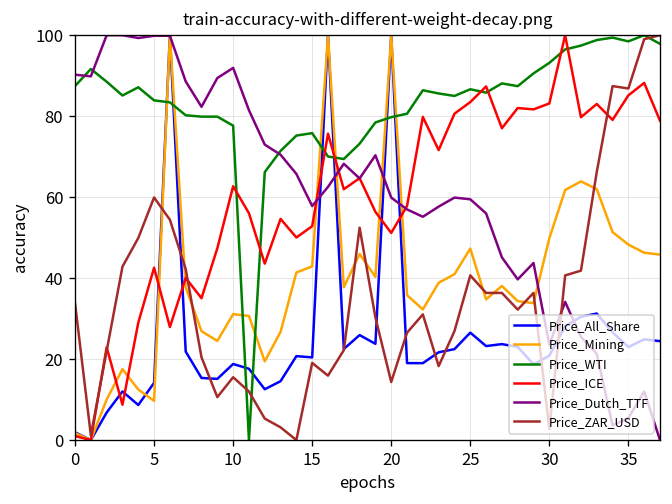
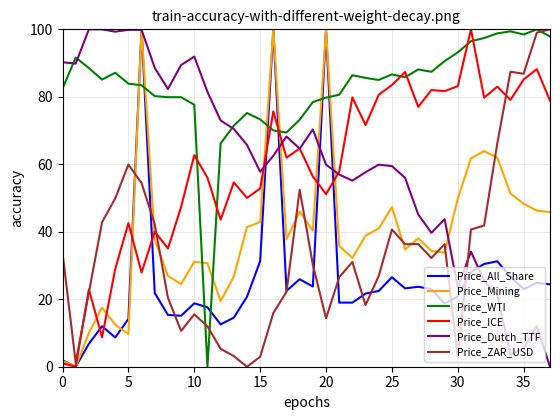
  {
    "Price_All_Share": {
      "5": 14,
      "10": 19,
-     "15": 20,
+     "15": 31,
      "25": 27
    },
    "Price_Mining": {
      "5": 10,
      "10": 31,
      "15": 43,
      "25": 47,
      "30": 50,
      "35": 48
    },
    "Price_WTI": {
-     "0": 87,
+     "0": 82,
      "5": 84,
      "10": 78,
-     "15": 76,
+     "15": 73,
      "20": 80,
      "25": 87,
      "30": 93,
      "35": 98
    },
    "Price_ICE": {
      "5": 43,
      "10": 63,
      "15": 53,
      "20": 51,
      "25": 83,
      "30": 83,
      "35": 85
    },
    "Price_Dutch_TTF": {
      "0": 90,
      "5": 100,
      "10": 92,
      "15": 58,
      "20": 60,
      "25": 59
    },
    "Price_ZAR_USD": {
      "0": 34,
      "5": 60,
      "10": 16,
-     "15": 19,
+     "15": 3,
      "20": 14,
      "25": 41,
      "35": 87
    }
  }
